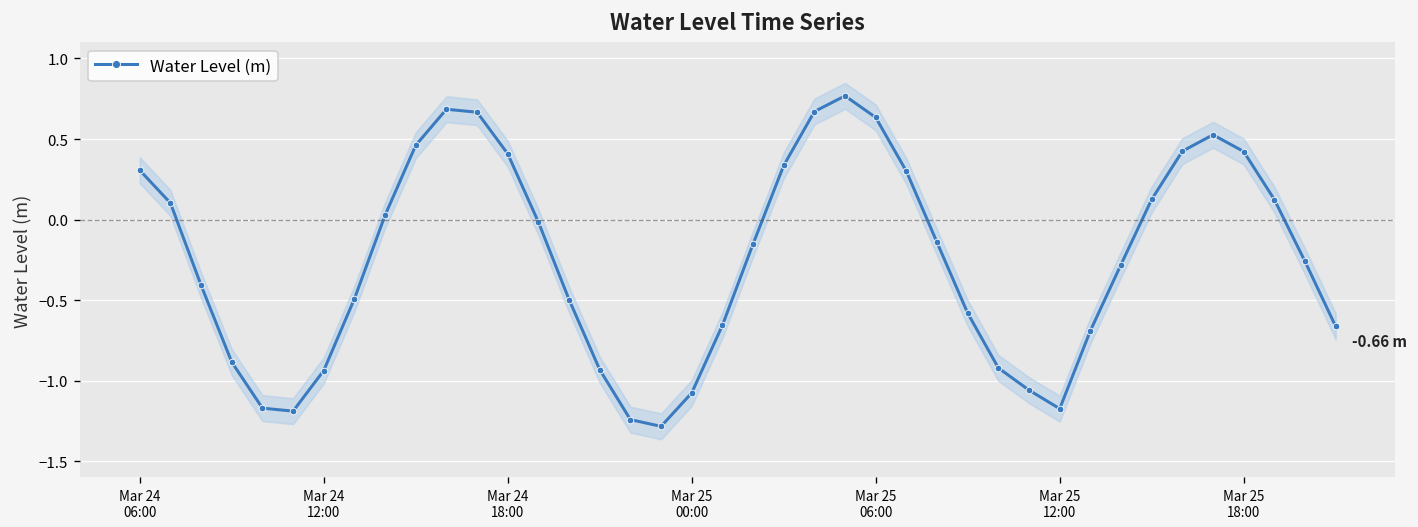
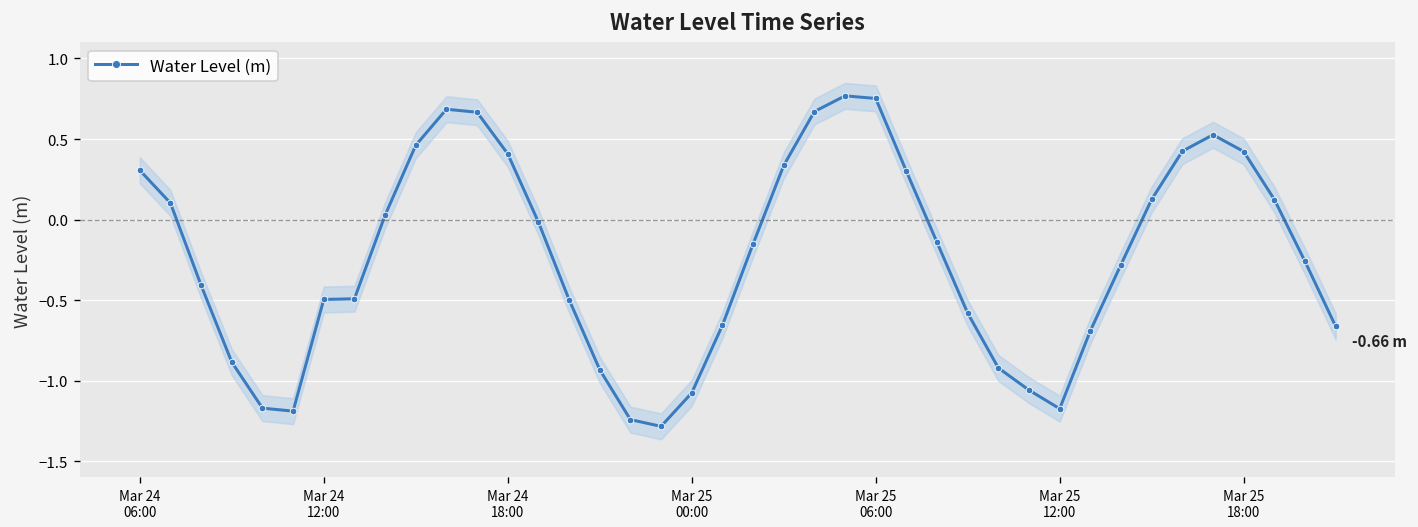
  {
    "Water Level (m)": {
      "Mar 24 06:00": 0.31,
-     "Mar 24 12:00": -0.94,
+     "Mar 24 12:00": -0.50,
      "Mar 24 18:00": 0.41,
      "Mar 25 00:00": -1.08,
-     "Mar 25 06:00": 0.63,
+     "Mar 25 06:00": 0.75,
      "Mar 25 12:00": -1.17,
      "Mar 25 18:00": 0.42
    }
  }
